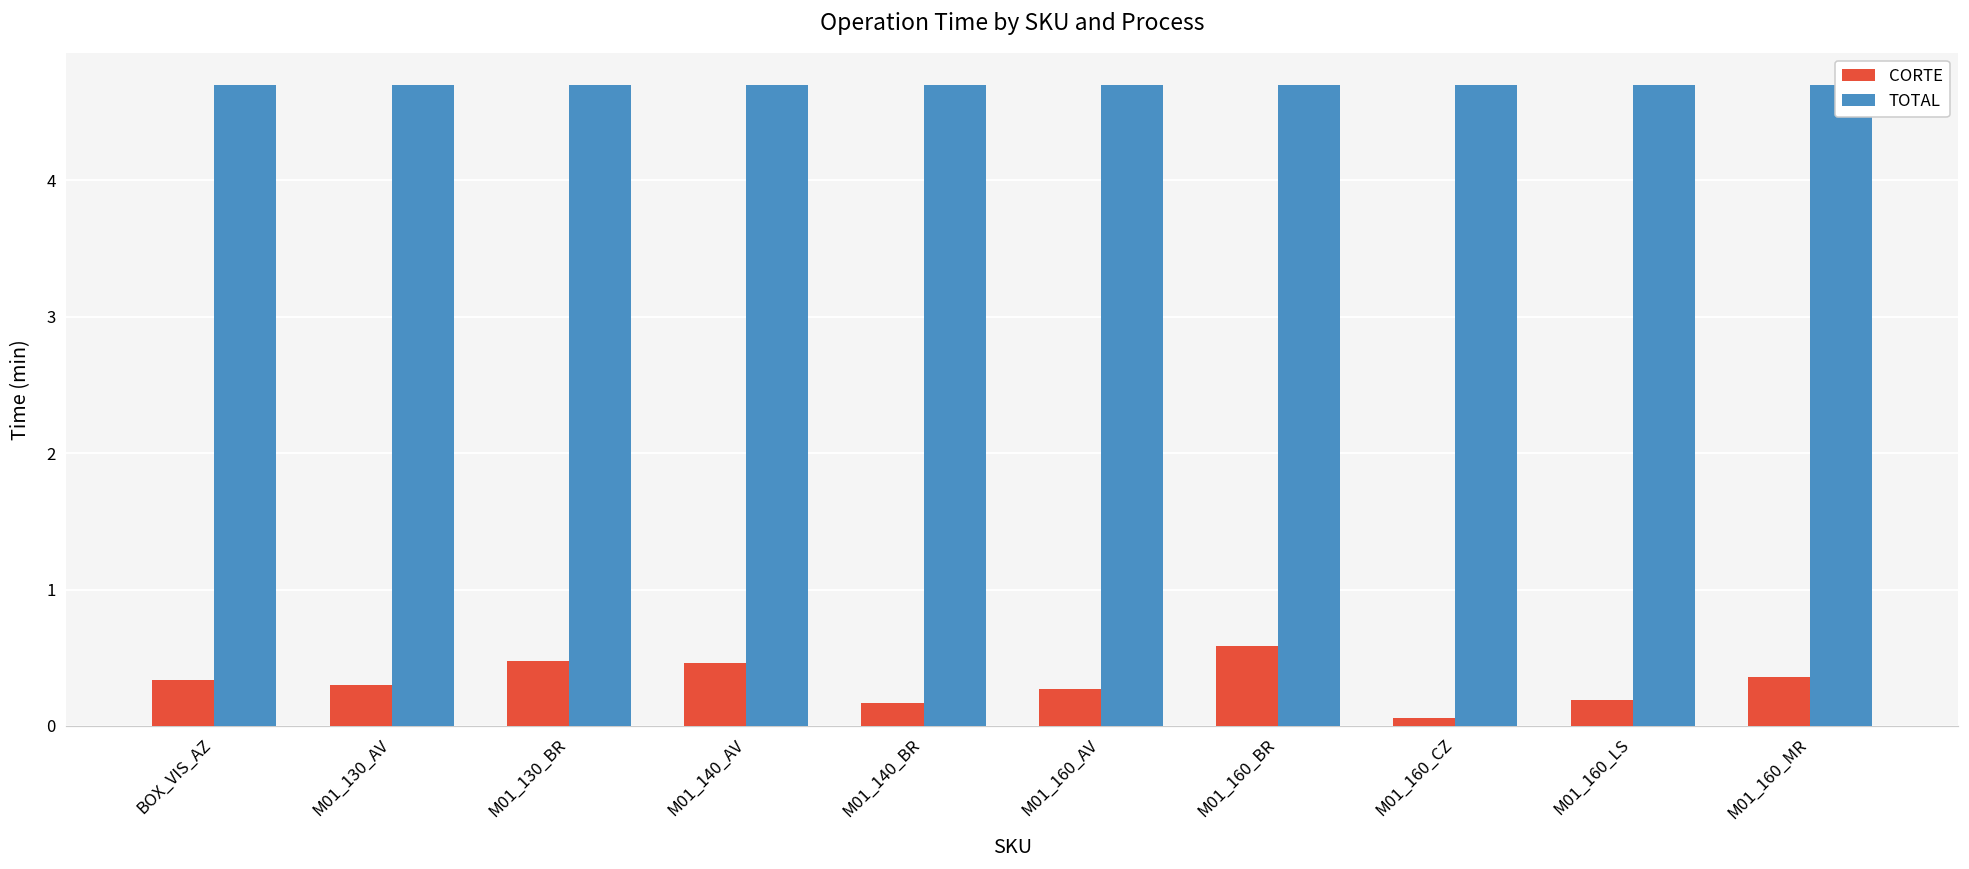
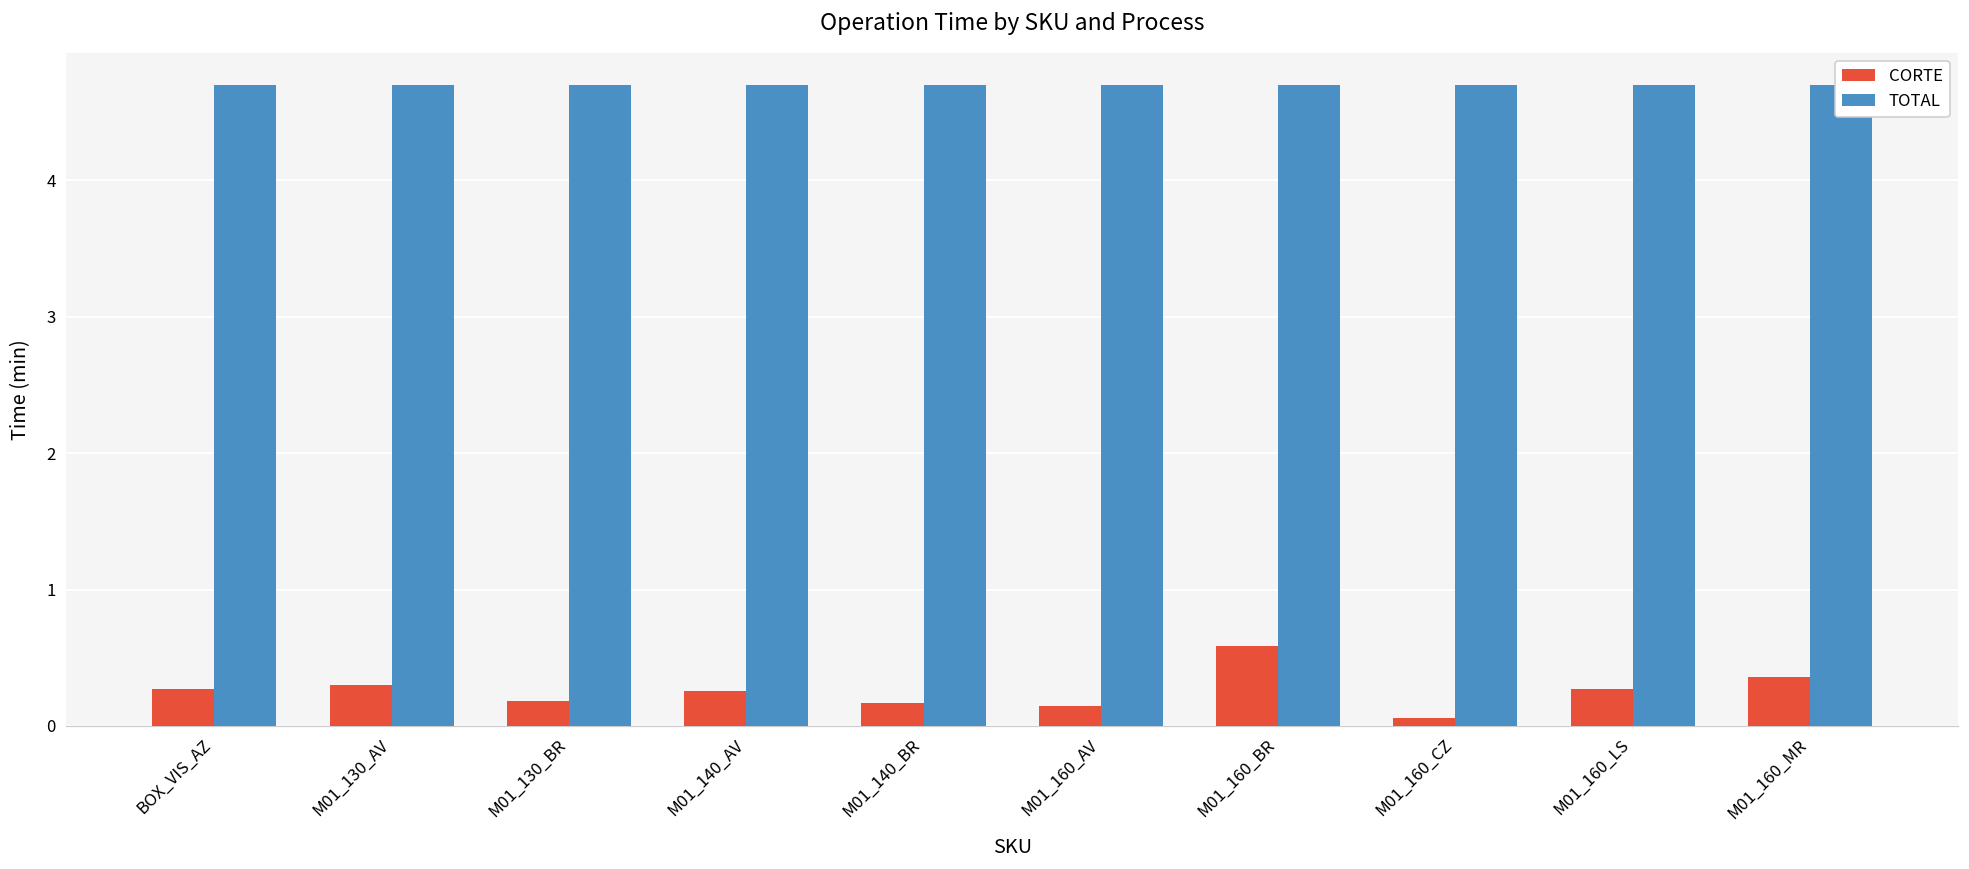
  {
    "CORTE": {
-     "BOX_VIS_AZ": 0.34,
+     "BOX_VIS_AZ": 0.27,
      "M01_130_AV": 0.30,
-     "M01_130_BR": 0.48,
-     "M01_140_AV": 0.46,
+     "M01_130_BR": 0.18,
+     "M01_140_AV": 0.26,
      "M01_140_BR": 0.17,
-     "M01_160_AV": 0.27,
+     "M01_160_AV": 0.15,
      "M01_160_BR": 0.59,
      "M01_160_CZ": 0.06,
-     "M01_160_LS": 0.19,
+     "M01_160_LS": 0.27,
      "M01_160_MR": 0.36
    },
    "TOTAL": {
      "BOX_VIS_AZ": 4.70,
      "M01_130_AV": 4.70,
      "M01_130_BR": 4.70,
      "M01_140_AV": 4.70,
      "M01_140_BR": 4.70,
      "M01_160_AV": 4.70,
      "M01_160_BR": 4.70,
      "M01_160_CZ": 4.70,
      "M01_160_LS": 4.70
    }
  }
